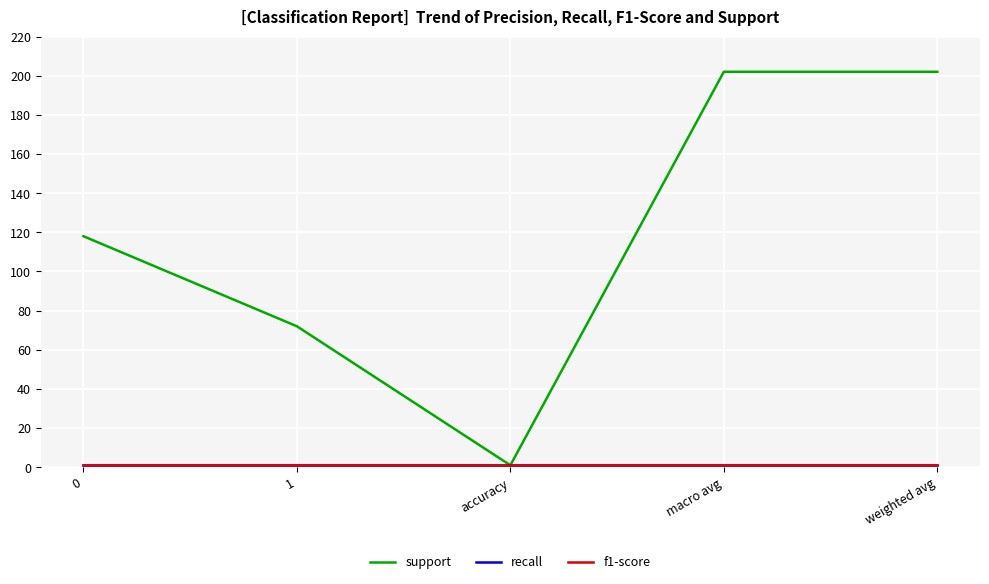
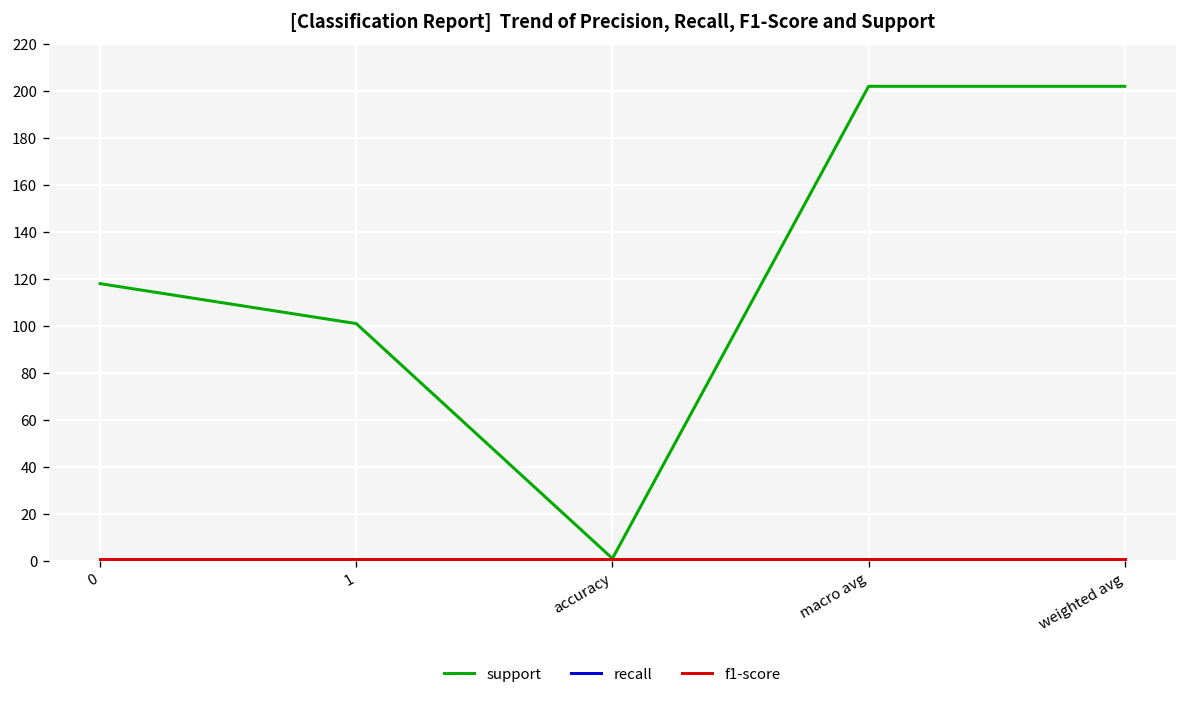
  {
    "support": {
      "0": 118,
-     "1": 72,
+     "1": 101,
      "macro avg": 202,
      "weighted avg": 202
    },
    "f1-score": {
      "0": 1,
      "1": 1,
      "macro avg": 1,
      "weighted avg": 1
    }
  }
